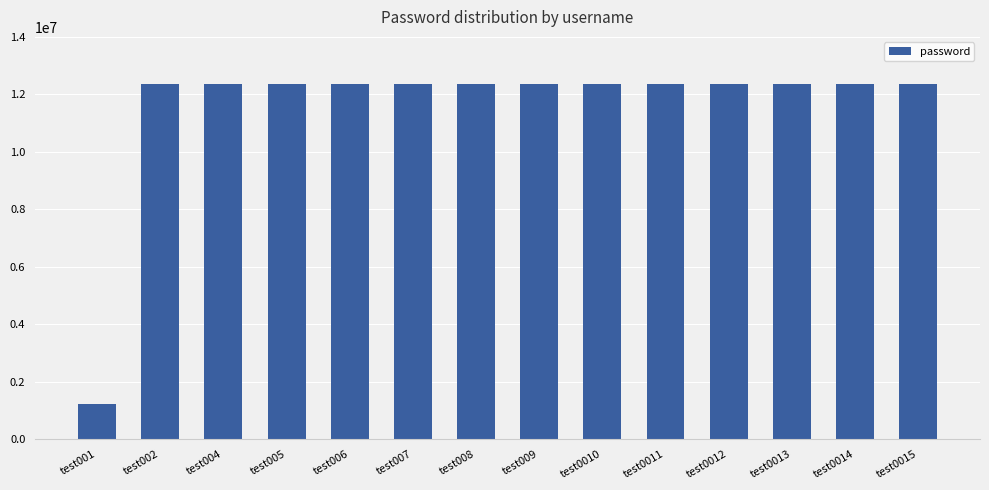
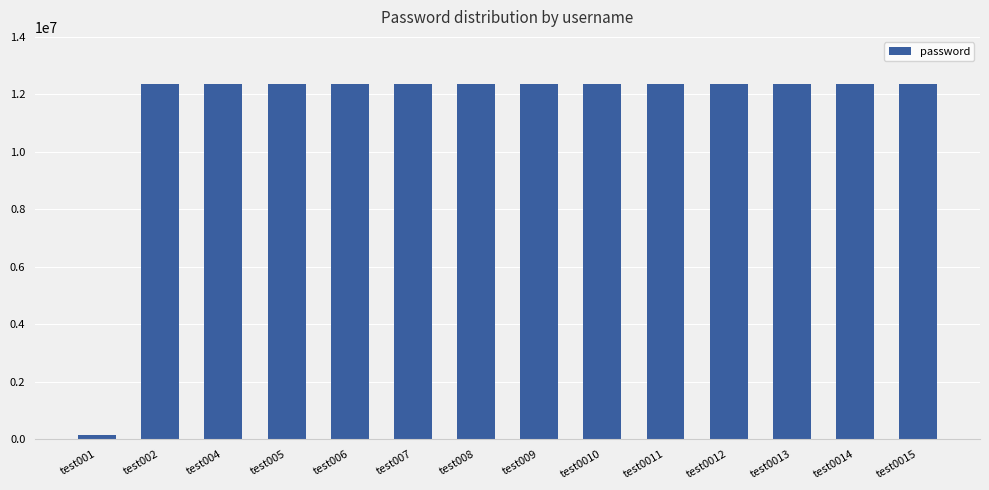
  {
-   "test001": 1200000,
+   "test001": 100000,
    "test002": 12300000,
    "test004": 12300000,
    "test005": 12300000,
    "test006": 12300000,
    "test007": 12300000,
    "test008": 12300000,
    "test009": 12300000,
    "test0010": 12300000,
    "test0011": 12300000,
    "test0012": 12300000,
    "test0013": 12300000,
    "test0014": 12300000,
    "test0015": 12300000
  }
